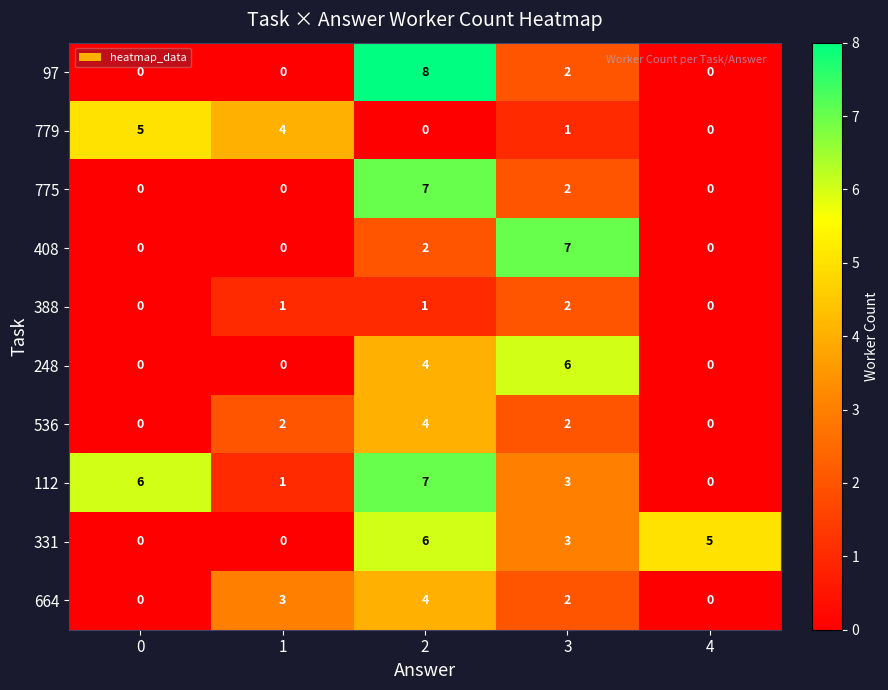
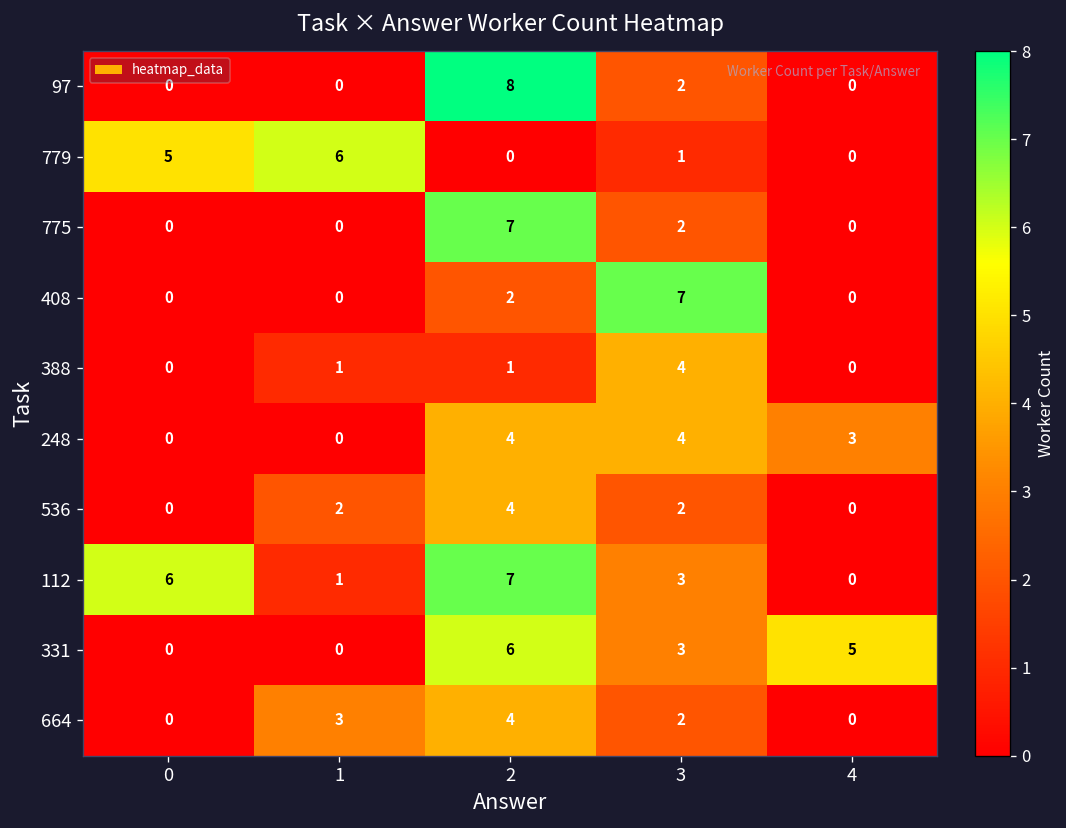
  {
    "97": {
      "1": 0,
      "2": 8,
      "3": 2
    },
    "779": {
      "0": 5,
-     "1": 4,
+     "1": 6,
      "2": 0,
      "3": 1,
      "4": 0
    },
    "775": {
      "0": 0,
      "1": 0,
      "2": 7,
      "3": 2,
      "4": 0
    },
    "408": {
      "0": 0,
      "1": 0,
      "2": 2,
      "3": 7,
      "4": 0
    },
    "388": {
      "0": 0,
      "1": 1,
      "2": 1,
-     "3": 2,
+     "3": 4,
      "4": 0
    },
    "248": {
      "0": 0,
      "1": 0,
      "2": 4,
-     "3": 6,
-     "4": 0
+     "3": 4,
+     "4": 3
    },
    "536": {
      "0": 0,
      "1": 2,
      "2": 4,
      "3": 2,
      "4": 0
    },
    "112": {
      "0": 6,
      "1": 1,
      "2": 7,
      "3": 3,
      "4": 0
    },
    "331": {
      "0": 0,
      "1": 0,
      "2": 6,
      "3": 3,
      "4": 5
    },
    "664": {
      "0": 0,
      "1": 3,
      "2": 4,
      "3": 2,
      "4": 0
    }
  }
